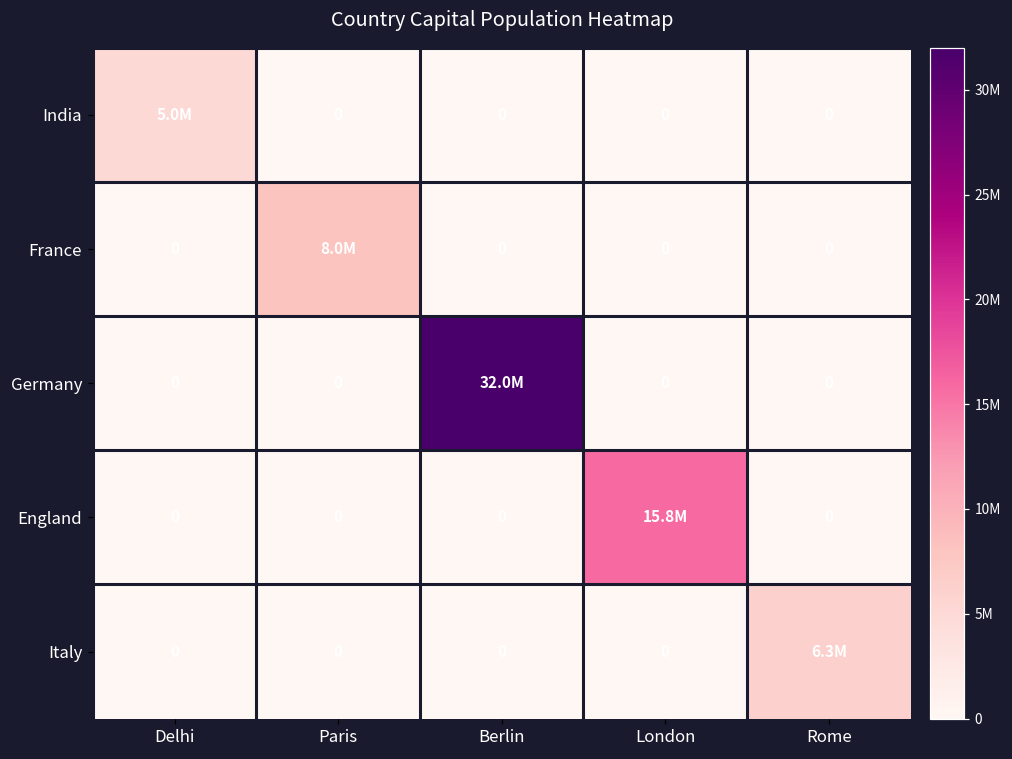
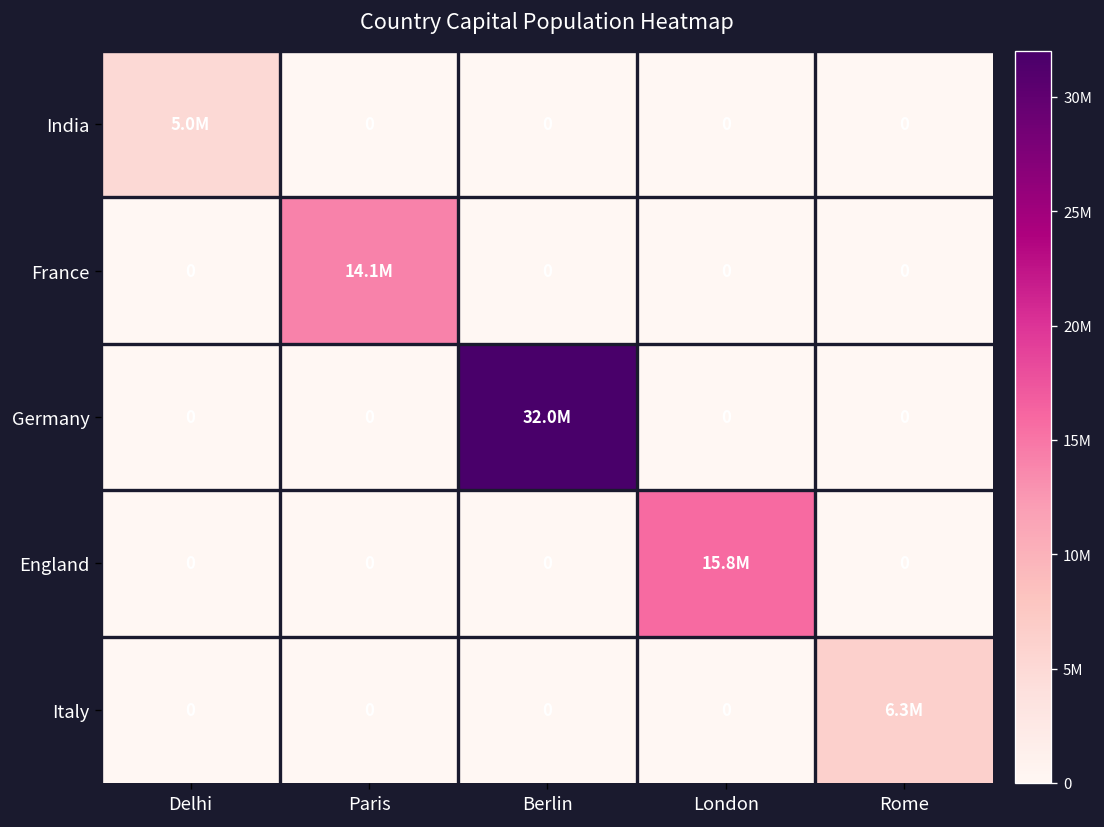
  {
    "France": {
-     "Paris": "8.0M"
+     "Paris": "14.1M"
    },
    "Germany": {
      "Berlin": "32.0M"
    },
    "England": {
      "London": "15.8M"
    },
    "Italy": {
      "Rome": "6.3M"
    }
  }
